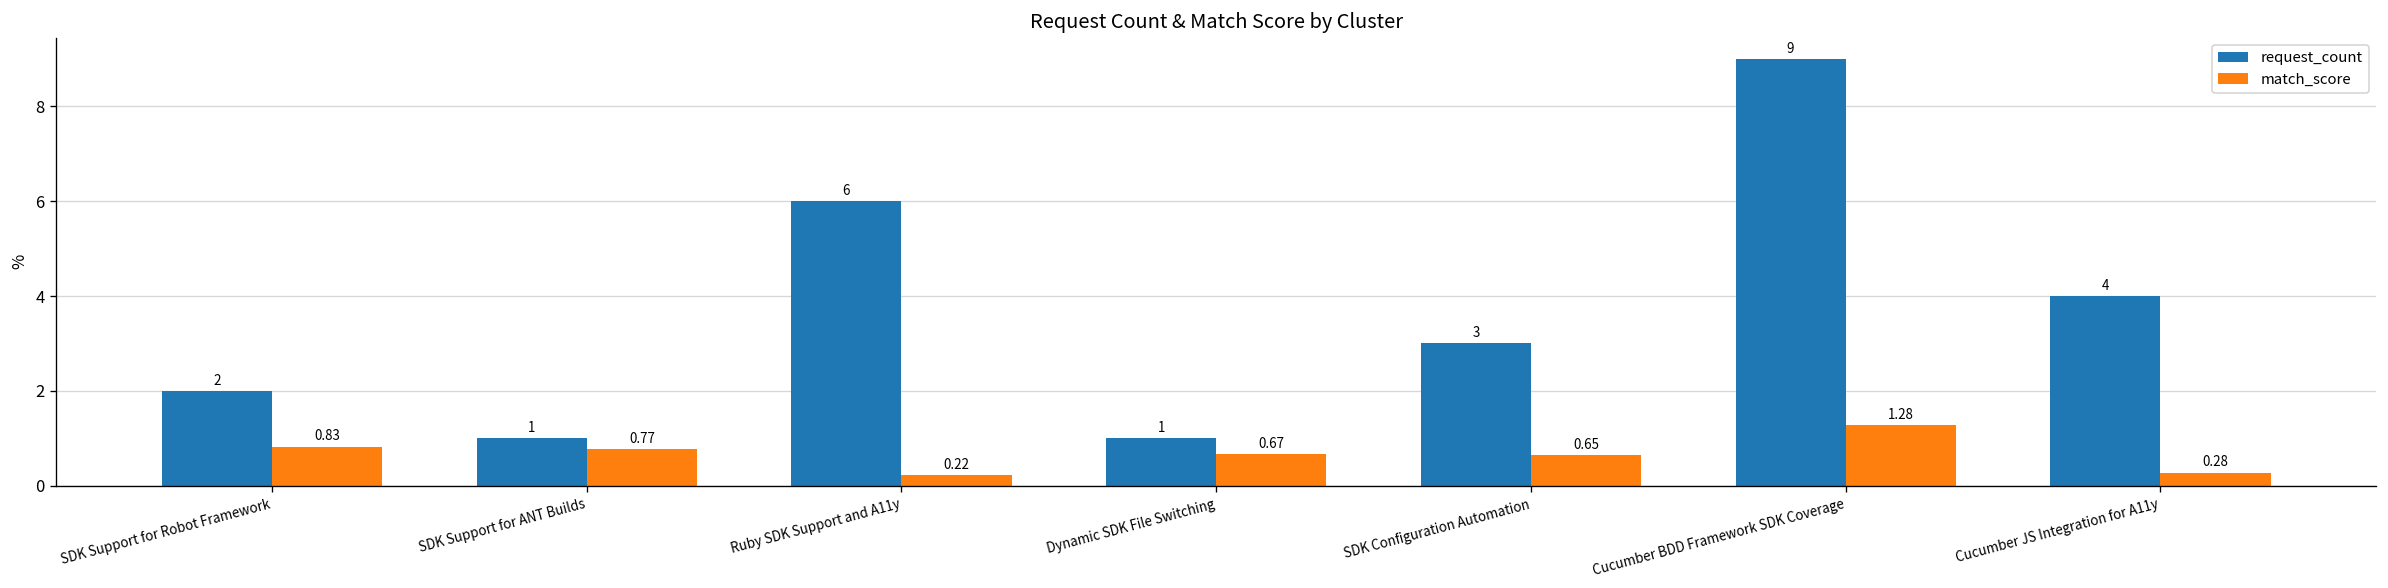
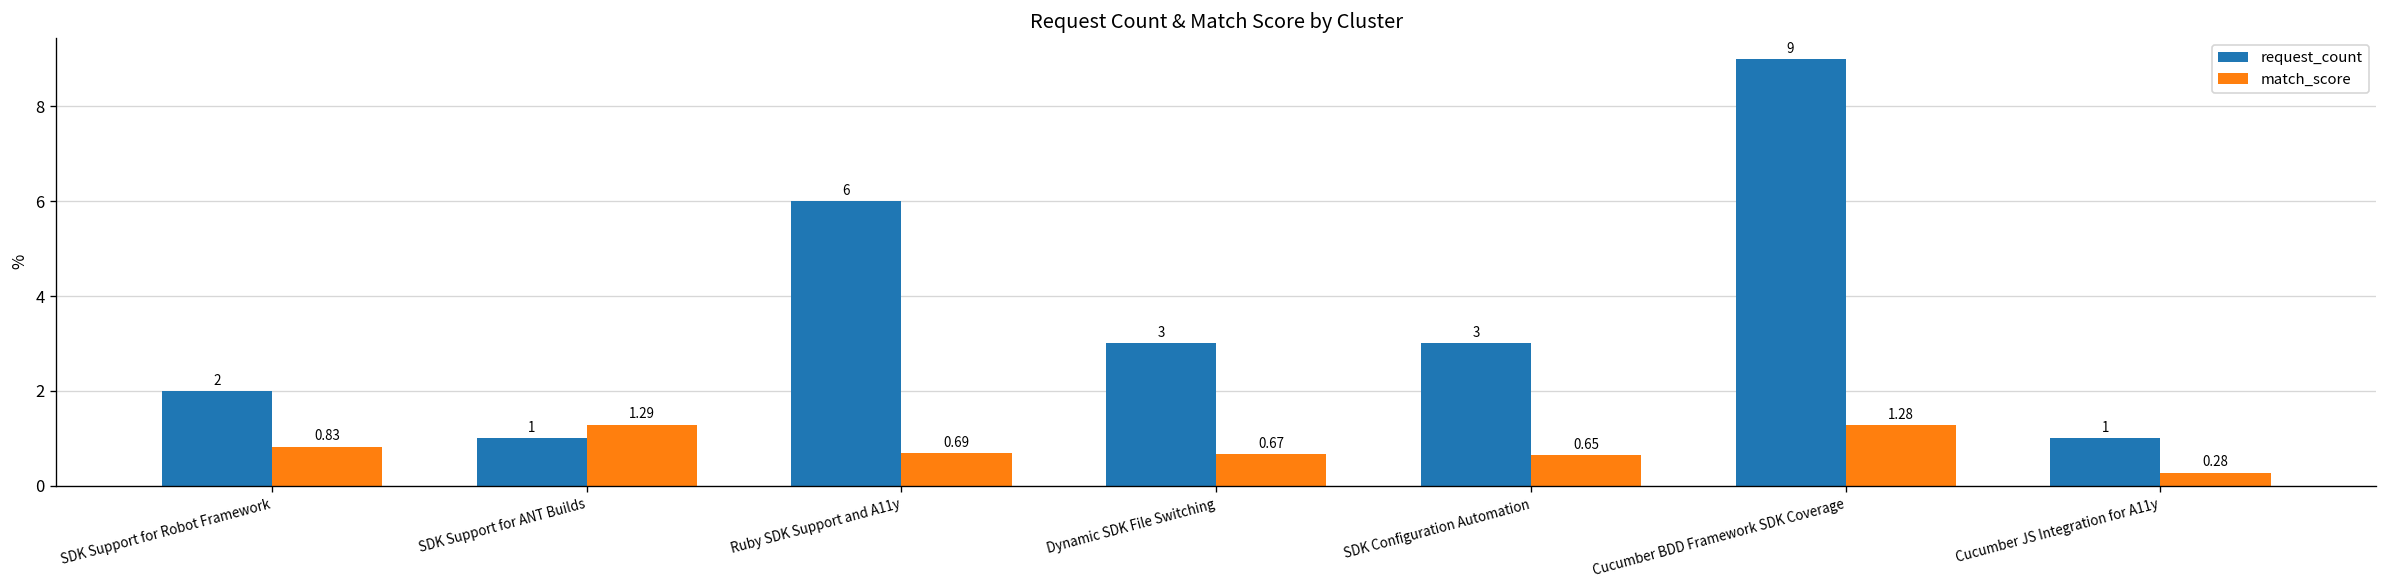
  {
    "request_count": {
      "SDK Support for Robot Framework": 2,
      "SDK Support for ANT Builds": 1,
      "Ruby SDK Support and A11y": 6,
-     "Dynamic SDK File Switching": 1,
+     "Dynamic SDK File Switching": 3,
      "SDK Configuration Automation": 3,
      "Cucumber BDD Framework SDK Coverage": 9,
-     "Cucumber JS Integration for A11y": 4
+     "Cucumber JS Integration for A11y": 1
    },
    "match_score": {
      "SDK Support for Robot Framework": 0.83,
-     "SDK Support for ANT Builds": 0.77,
-     "Ruby SDK Support and A11y": 0.22,
+     "SDK Support for ANT Builds": 1.29,
+     "Ruby SDK Support and A11y": 0.69,
      "Dynamic SDK File Switching": 0.67,
      "SDK Configuration Automation": 0.65,
      "Cucumber BDD Framework SDK Coverage": 1.28,
      "Cucumber JS Integration for A11y": 0.28
    }
  }
